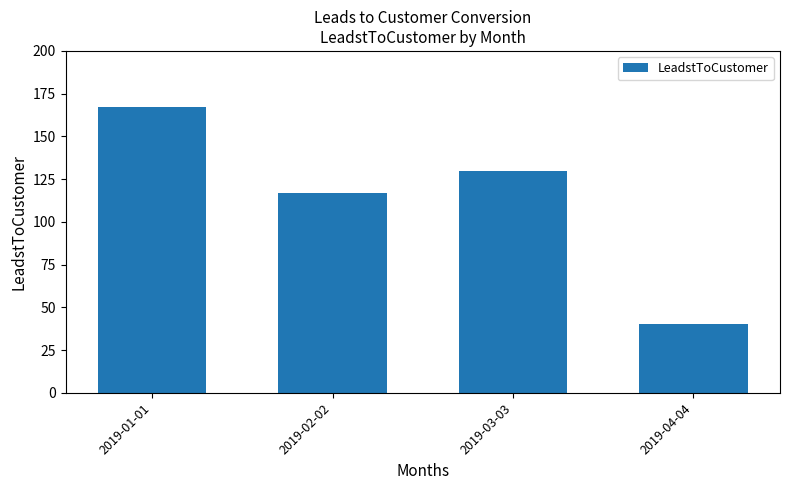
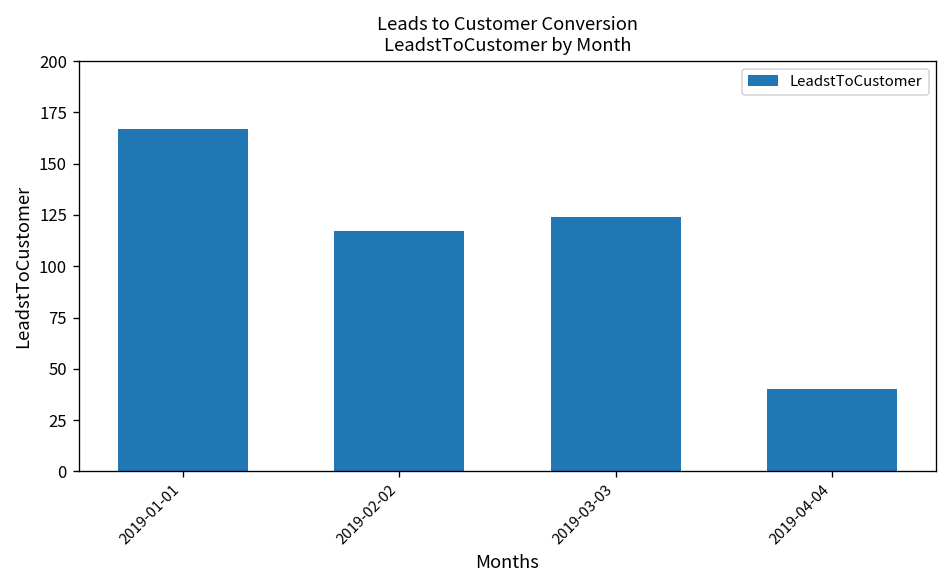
  {
    "2019-01-01": 167,
    "2019-02-02": 117,
-   "2019-03-03": 130,
+   "2019-03-03": 124,
    "2019-04-04": 40
  }
